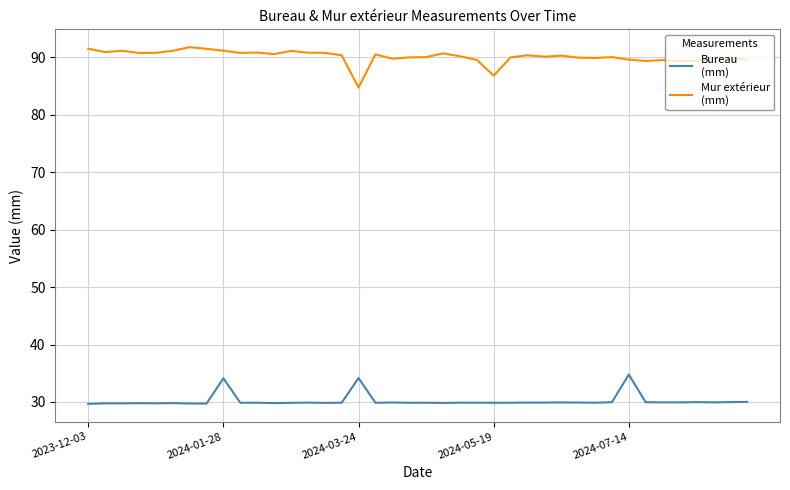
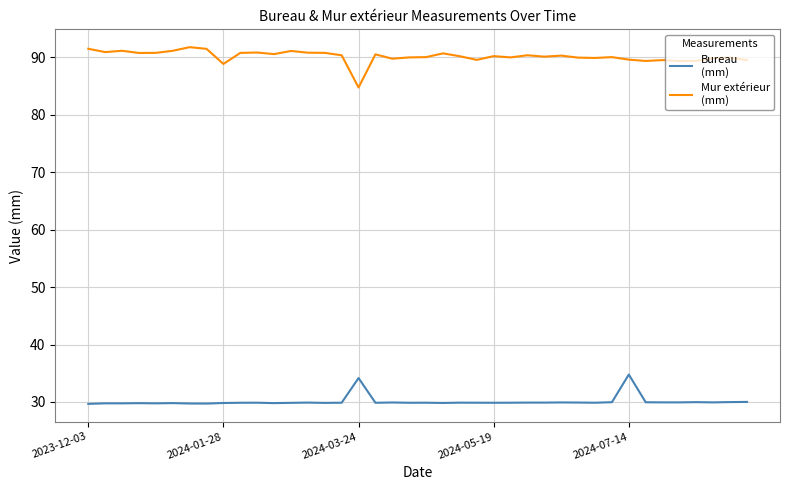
  {
    "Bureau (mm)": {
      "2023-12-03": 30,
-     "2024-01-28": 34,
+     "2024-01-28": 30,
      "2024-03-24": 34,
      "2024-05-19": 30,
      "2024-07-14": 35
    },
    "Mur extérieur (mm)": {
      "2023-12-03": 91,
-     "2024-01-28": 91,
+     "2024-01-28": 89,
      "2024-03-24": 85,
-     "2024-05-19": 87,
+     "2024-05-19": 90,
      "2024-07-14": 90
    }
  }
